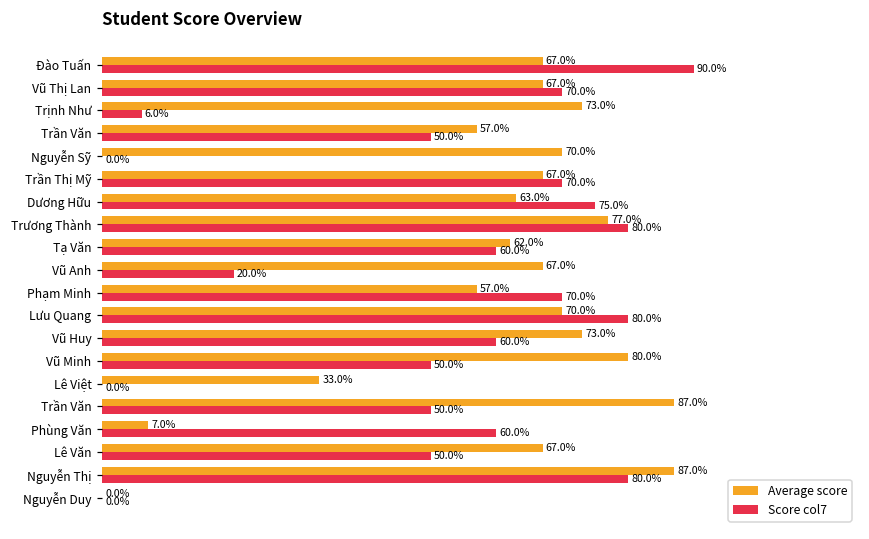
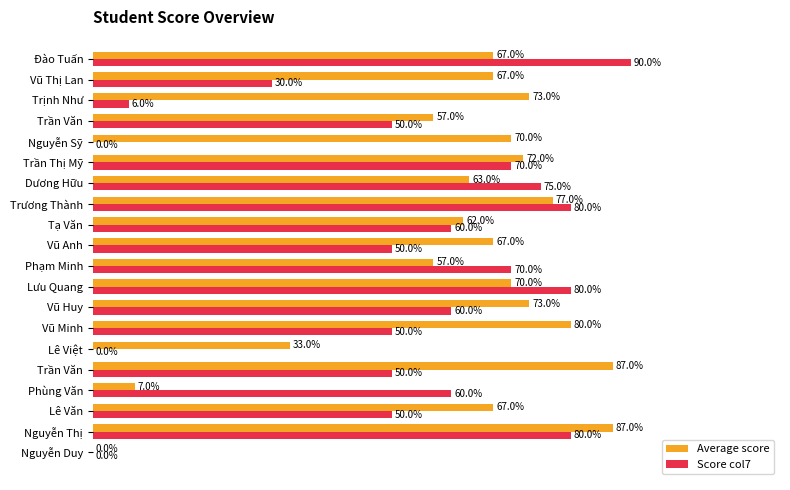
  {
    "Average score": {
      "Đào Tuấn": "67.0%",
      "Vũ Thị Lan": "67.0%",
      "Trịnh Như": "73.0%",
      "Nguyễn Sỹ": "70.0%",
-     "Trần Thị Mỹ": "67.0%",
+     "Trần Thị Mỹ": "72.0%",
      "Dương Hữu": "63.0%",
      "Trương Thành": "77.0%",
      "Vũ Anh": "67.0%",
      "Phạm Minh": "57.0%",
      "Lưu Quang": "70.0%",
      "Vũ Huy": "73.0%",
      "Vũ Minh": "80.0%",
      "Lê Việt": "33.0%",
      "Phùng Văn": "7.0%",
      "Lê Văn": "67.0%",
      "Nguyễn Thị": "87.0%"
    },
    "Score col7": {
      "Đào Tuấn": "90.0%",
-     "Vũ Thị Lan": "70.0%",
+     "Vũ Thị Lan": "30.0%",
      "Trịnh Như": "6.0%",
      "Nguyễn Sỹ": "0.0%",
      "Dương Hữu": "75.0%",
      "Trương Thành": "80.0%",
-     "Vũ Anh": "20.0%",
+     "Vũ Anh": "50.0%",
      "Phạm Minh": "70.0%",
      "Lưu Quang": "80.0%",
      "Vũ Huy": "60.0%",
      "Vũ Minh": "50.0%",
      "Lê Việt": "0.0%",
      "Phùng Văn": "60.0%",
      "Lê Văn": "50.0%",
      "Nguyễn Thị": "80.0%"
    }
  }
